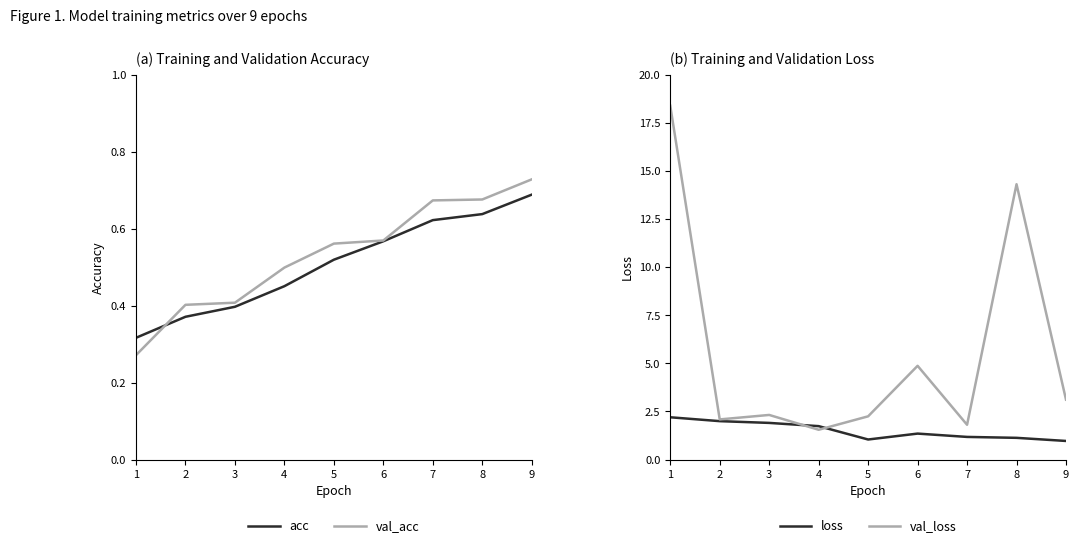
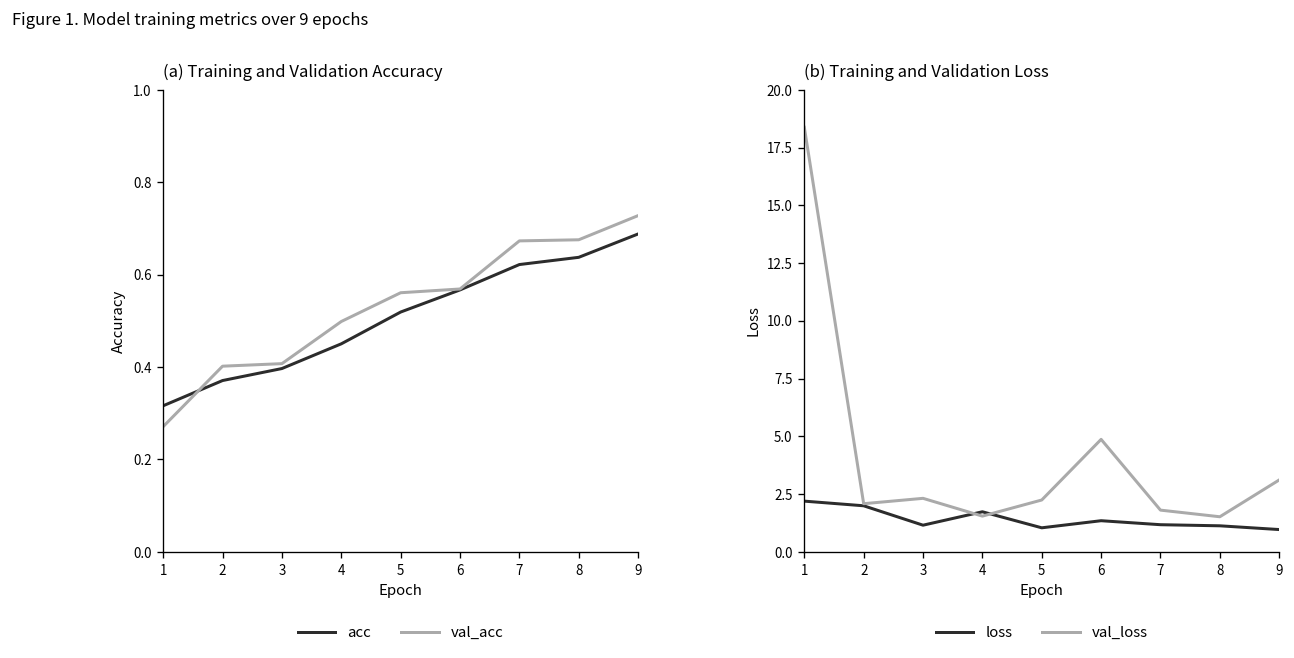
  {
    "(a) Training and Validation Accuracy": {
      "acc": {
        "1": 0.32,
        "2": 0.37,
        "3": 0.40,
        "4": 0.45,
        "5": 0.52,
        "7": 0.62,
        "8": 0.64,
        "9": 0.69
      },
      "val_acc": {
        "1": 0.27,
        "2": 0.40,
        "3": 0.41,
        "4": 0.50,
        "5": 0.56,
        "7": 0.67,
        "8": 0.68,
        "9": 0.73
      }
    },
    "(b) Training and Validation Loss": {
      "loss": {
        "1": 2.2,
-       "3": 1.9,
+       "3": 1.2,
        "4": 1.7,
        "5": 1.0,
        "6": 1.3,
        "7": 1.2,
        "8": 1.1,
        "9": 1.0
      },
      "val_loss": {
        "1": 18.4,
        "3": 2.3,
        "4": 1.5,
        "5": 2.2,
        "6": 4.9,
        "7": 1.8,
-       "8": 14.3,
+       "8": 1.5,
        "9": 3.1
      }
    }
  }
